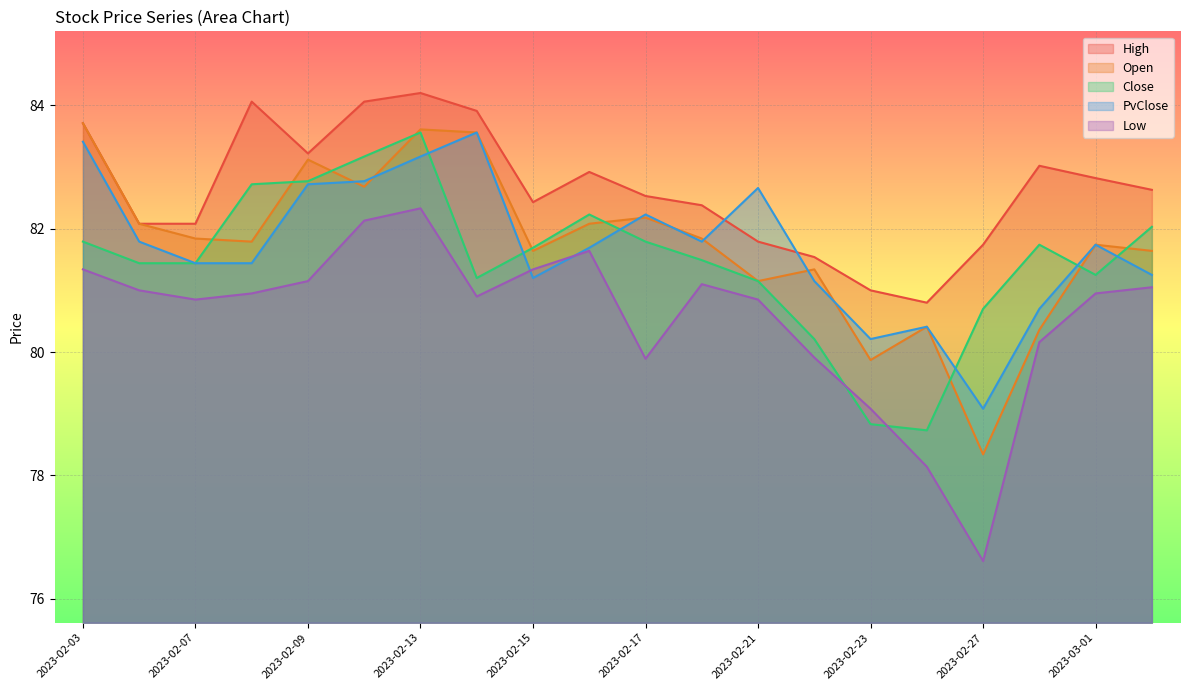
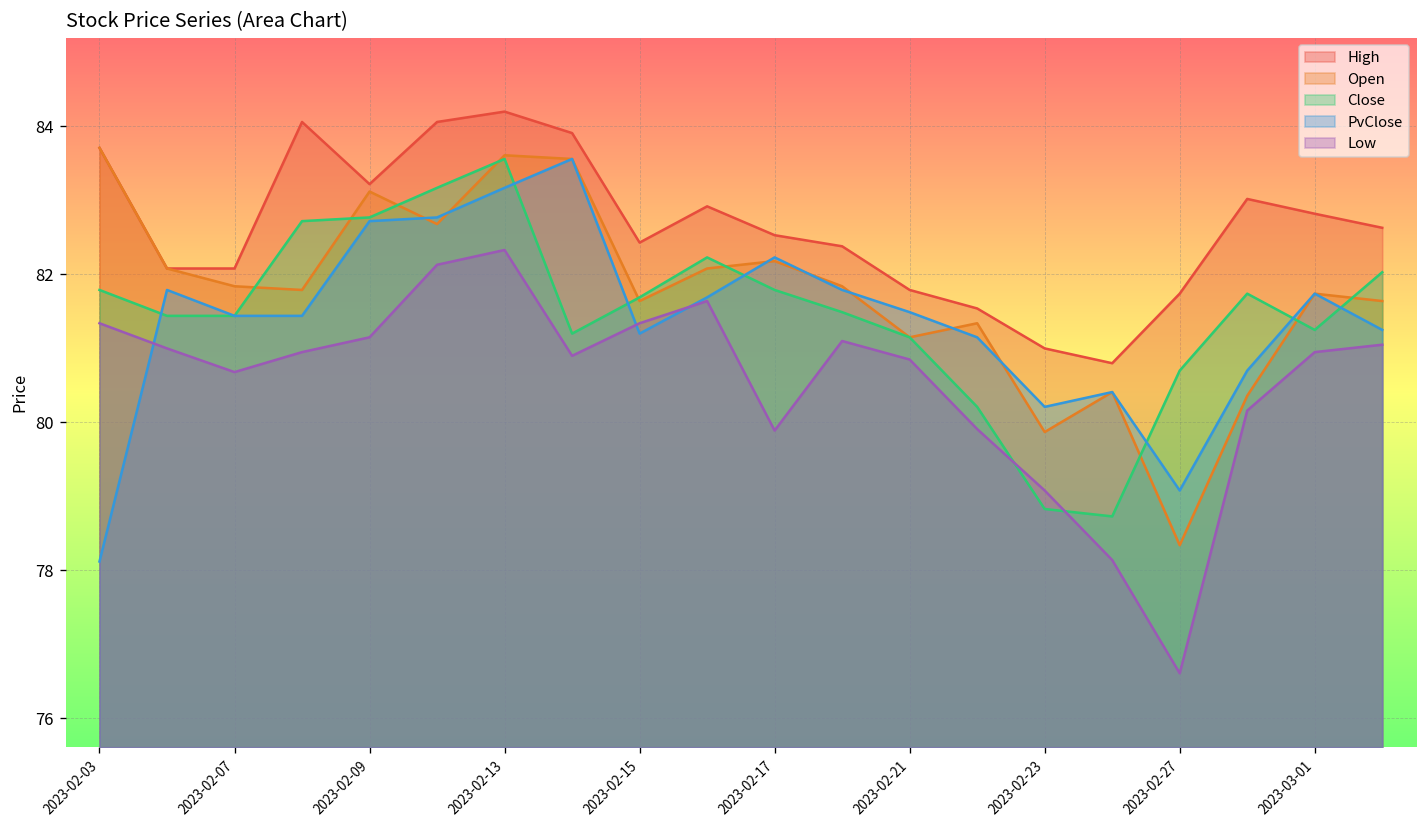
  {
    "Close": {
      "2023-02-03": 81.8,
      "2023-02-09": 82.8,
      "2023-02-13": 83.6,
      "2023-02-15": 81.7,
      "2023-02-17": 81.8,
      "2023-02-23": 78.8,
      "2023-02-27": 80.7,
      "2023-03-01": 81.3
    },
    "PvClose": {
-     "2023-02-03": 83.4,
+     "2023-02-03": 78.1,
      "2023-02-09": 82.7,
      "2023-02-13": 83.2,
      "2023-02-15": 81.2,
      "2023-02-17": 82.2,
-     "2023-02-21": 82.7,
+     "2023-02-21": 81.5,
      "2023-02-23": 80.2,
      "2023-02-27": 79.1
    },
    "Low": {
      "2023-02-03": 81.3,
-     "2023-02-07": 80.9,
+     "2023-02-07": 80.7,
      "2023-02-09": 81.2,
      "2023-02-13": 82.3,
      "2023-02-15": 81.3,
      "2023-02-17": 79.9,
      "2023-02-21": 80.9,
      "2023-02-23": 79.1,
      "2023-02-27": 76.6,
      "2023-03-01": 81.0
    }
  }
